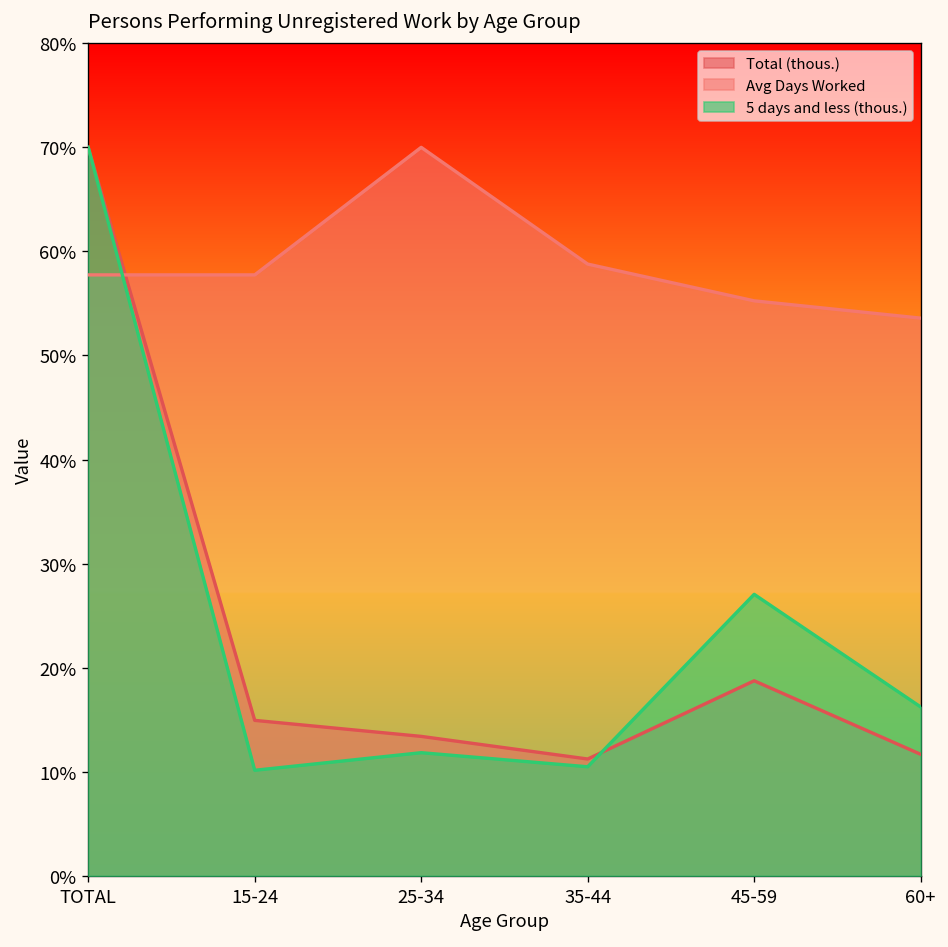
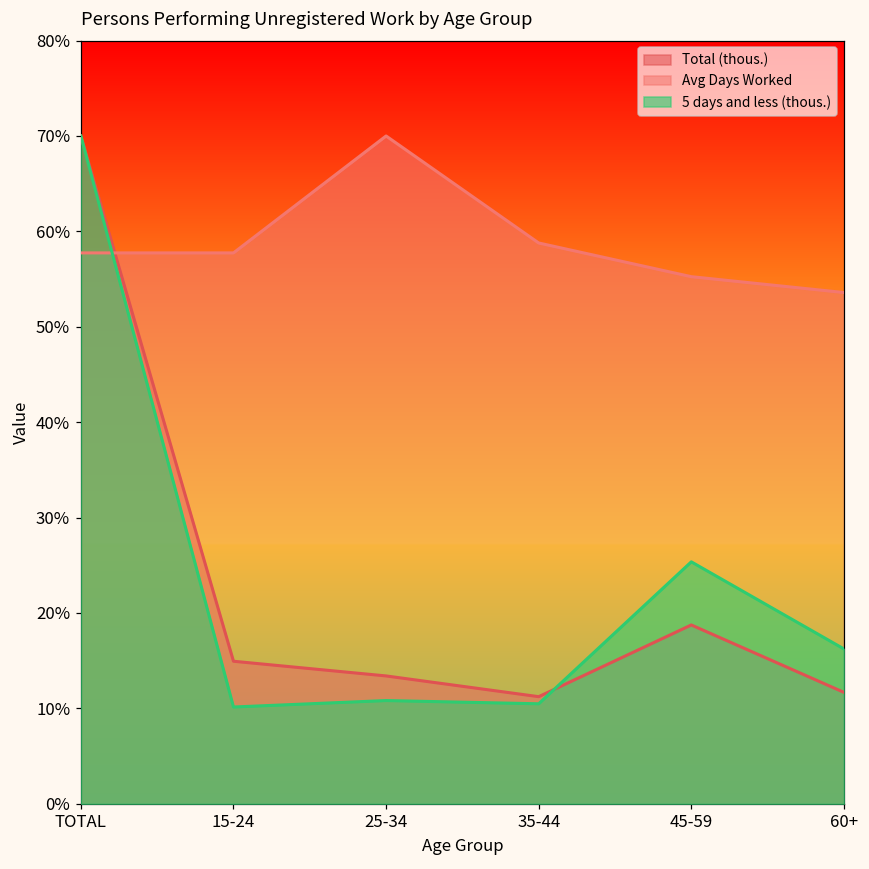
  {
    "5 days and less (thous.)": {
      "15-24": "10%",
-     "25-34": "12%",
+     "25-34": "11%",
      "35-44": "10%",
-     "45-59": "27%",
+     "45-59": "25%",
      "60+": "16%"
    }
  }
